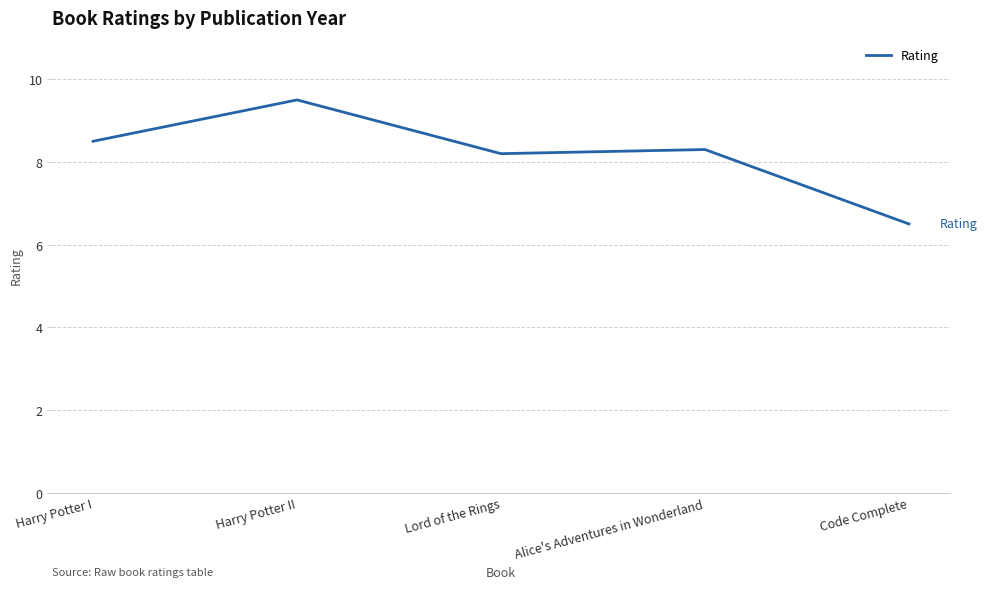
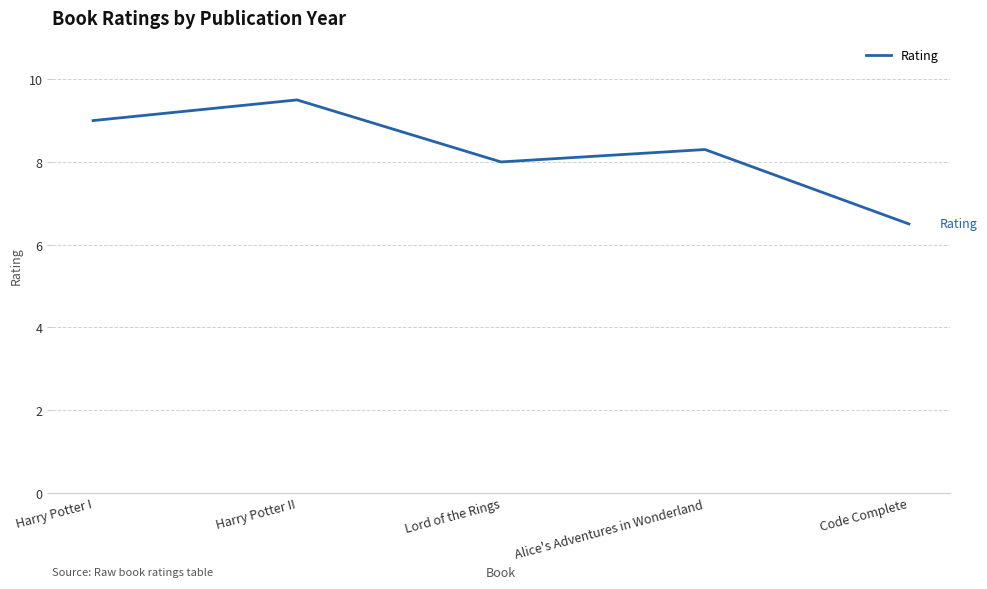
  {
-   "Harry Potter I": 8.5,
+   "Harry Potter I": 9.0,
    "Harry Potter II": 9.5,
-   "Lord of the Rings": 8.2,
+   "Lord of the Rings": 8.0,
    "Alice's Adventures in Wonderland": 8.3,
    "Code Complete": 6.5
  }
